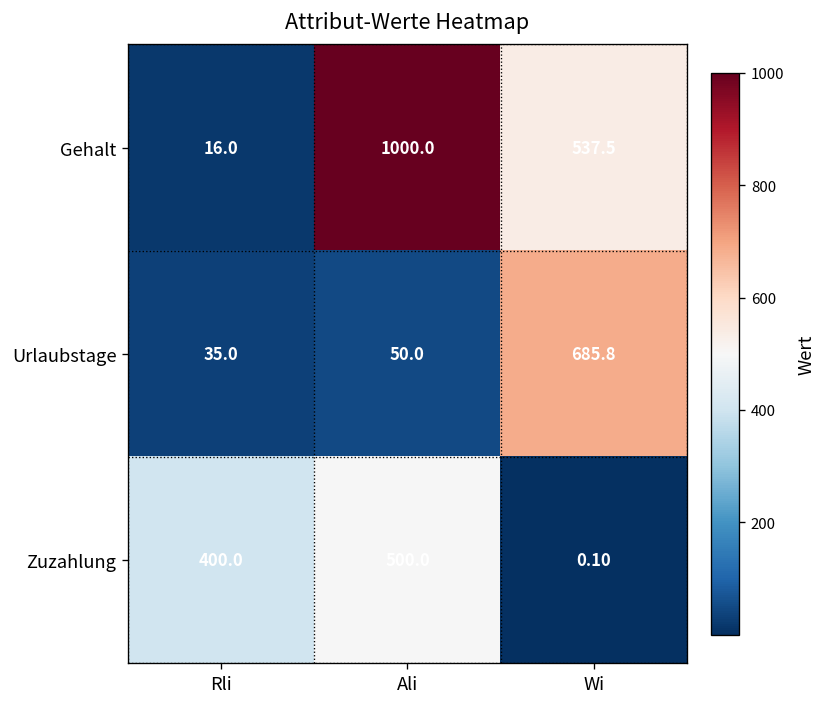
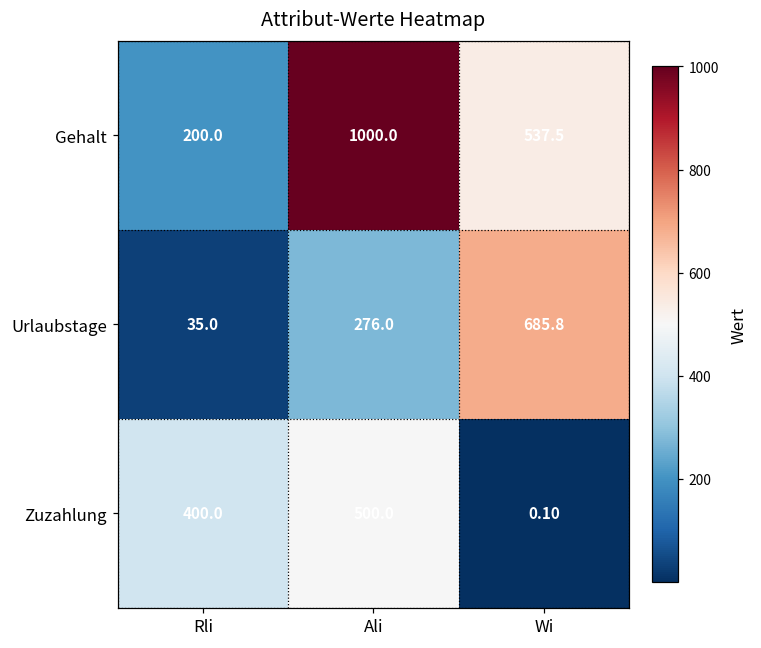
  {
    "Gehalt": {
-     "Rli": 16.0,
+     "Rli": 200.0,
      "Ali": 1000.0
    },
    "Urlaubstage": {
      "Rli": 35.0,
-     "Ali": 50.0,
+     "Ali": 276.0,
      "Wi": 685.8
    },
    "Zuzahlung": {
      "Wi": 0.10
    }
  }
